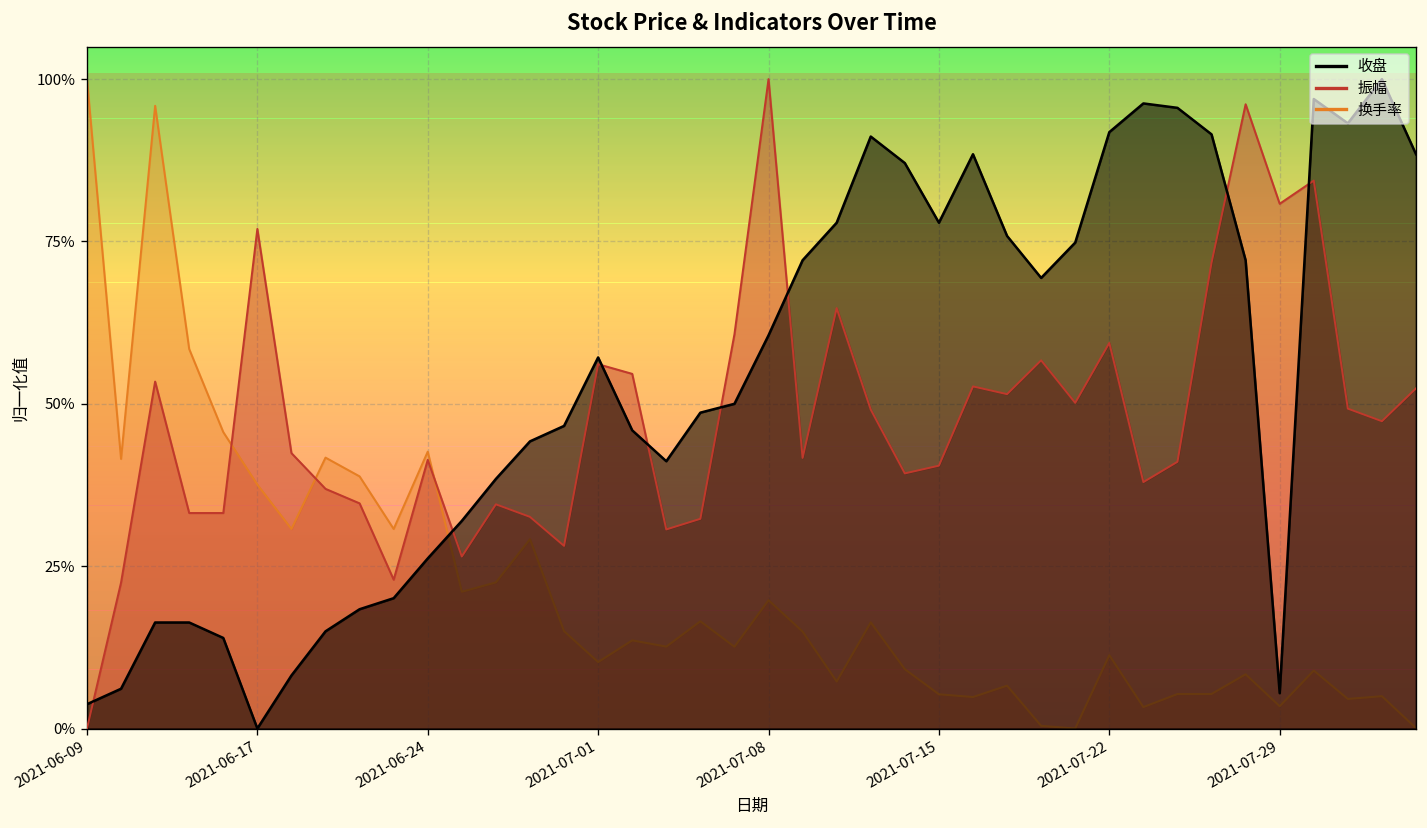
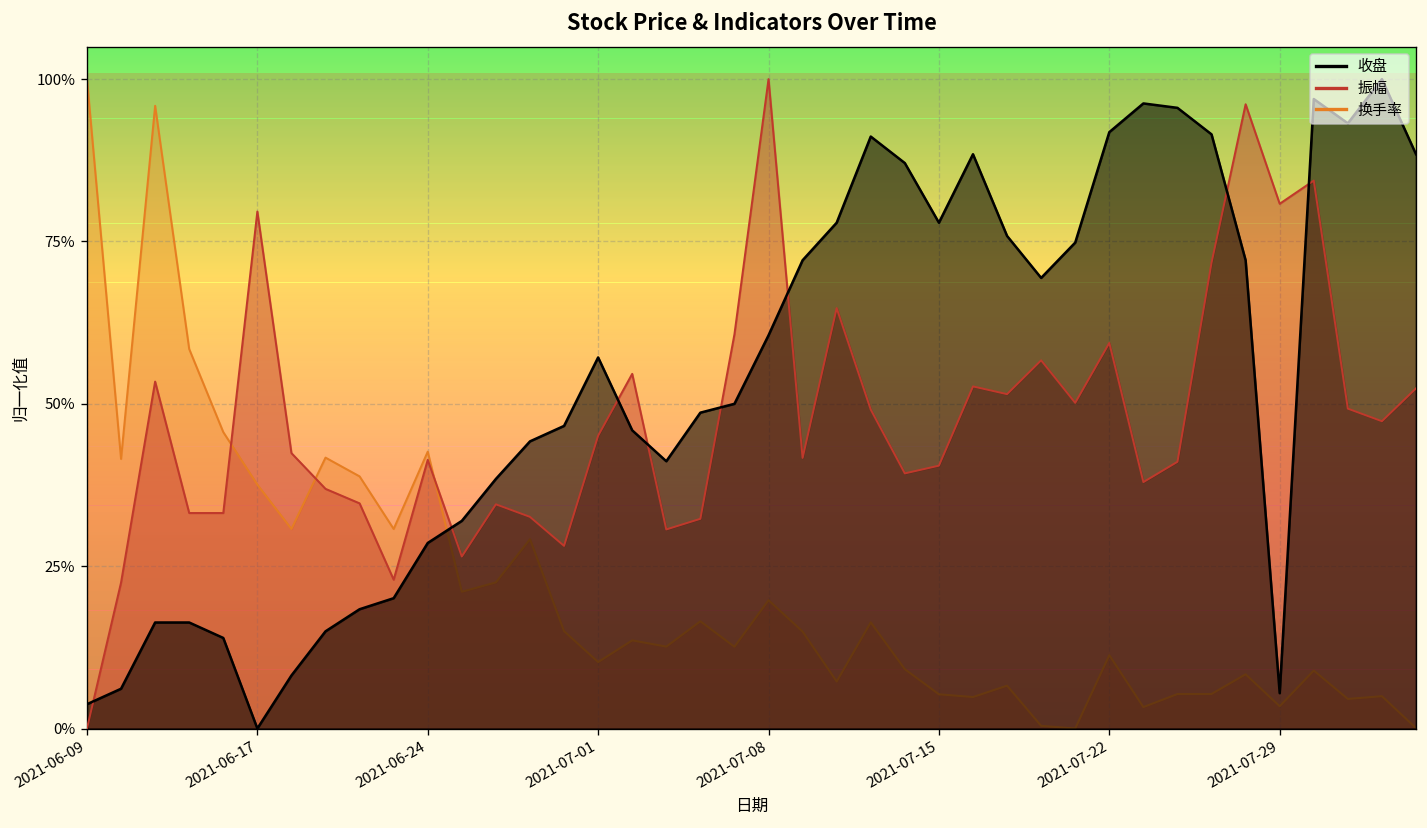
  {
    "收盘": {
      "2021-06-09": "4%",
      "2021-06-17": "0%",
-     "2021-06-24": "26%",
+     "2021-06-24": "29%",
      "2021-07-01": "57%",
      "2021-07-08": "61%",
      "2021-07-15": "78%",
      "2021-07-22": "92%",
      "2021-07-29": "5%"
    },
    "振幅": {
      "2021-06-09": "0%",
-     "2021-06-17": "77%",
+     "2021-06-17": "80%",
      "2021-06-24": "41%",
-     "2021-07-01": "56%",
+     "2021-07-01": "45%",
      "2021-07-08": "100%",
      "2021-07-15": "40%",
      "2021-07-22": "59%",
      "2021-07-29": "81%"
    },
    "换手率": {
      "2021-06-09": "100%",
      "2021-06-17": "38%",
      "2021-06-24": "43%",
      "2021-07-01": "10%",
      "2021-07-08": "20%",
      "2021-07-15": "5%",
      "2021-07-22": "11%",
      "2021-07-29": "3%"
    }
  }
